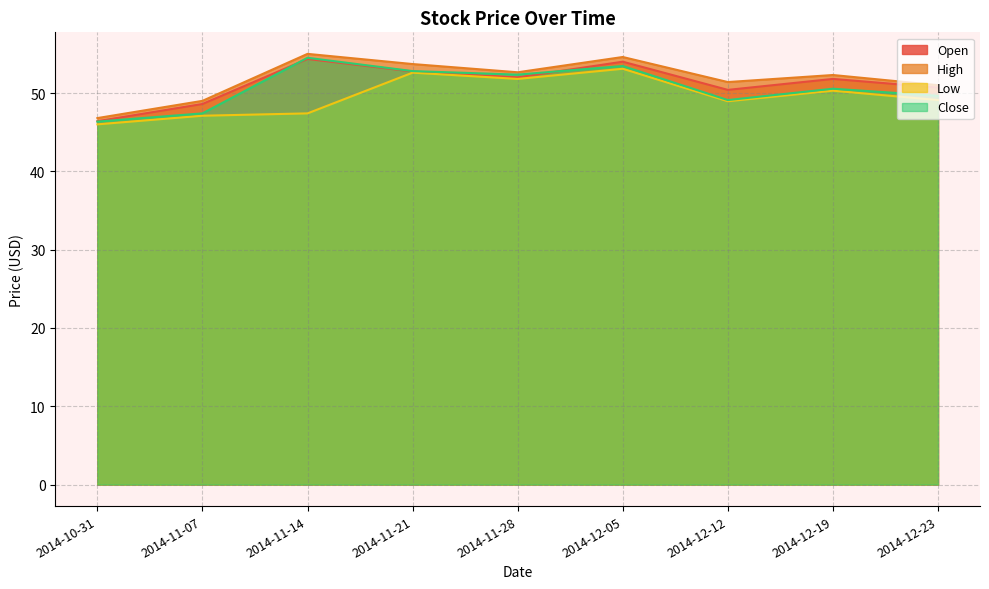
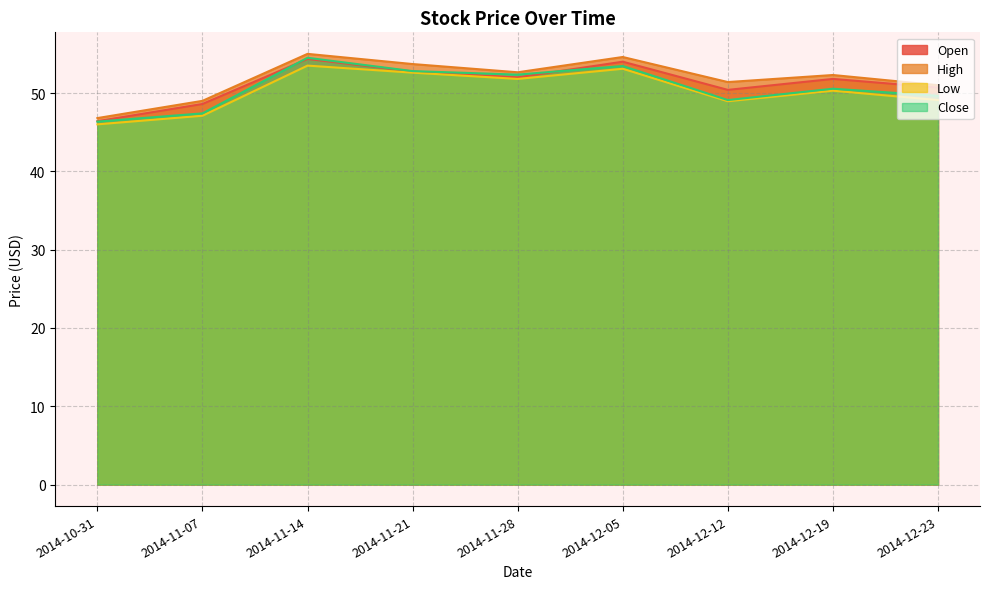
  {
    "Low": {
      "2014-10-31": 46,
-     "2014-11-14": 47,
+     "2014-11-14": 54,
      "2014-12-05": 53
    },
    "Close": {
      "2014-12-05": 53
    }
  }
